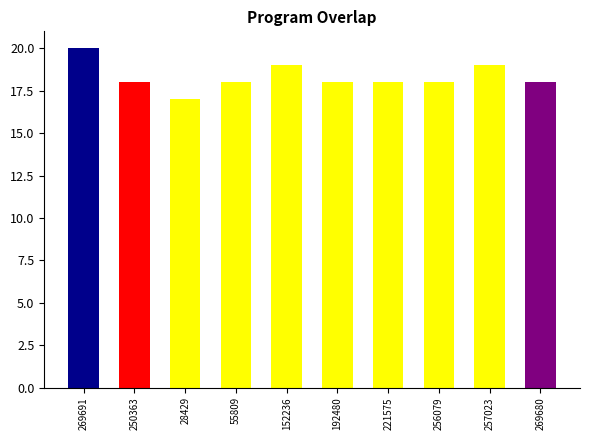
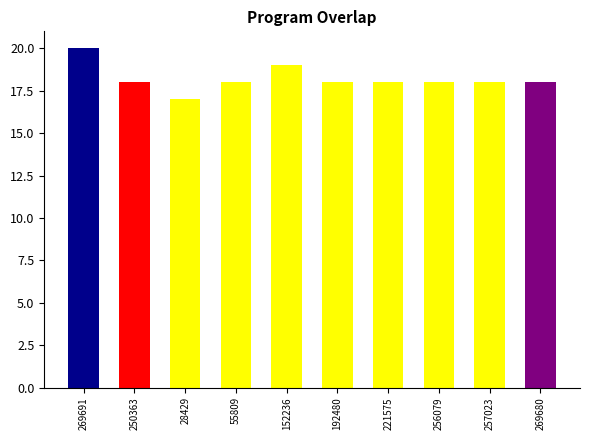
  {
    "269691": 20,
    "250363": 18,
    "28429": 17,
    "55809": 18,
    "152236": 19,
    "192480": 18,
    "221575": 18,
    "256079": 18,
-   "257023": 19,
+   "257023": 18,
    "269680": 18
  }
